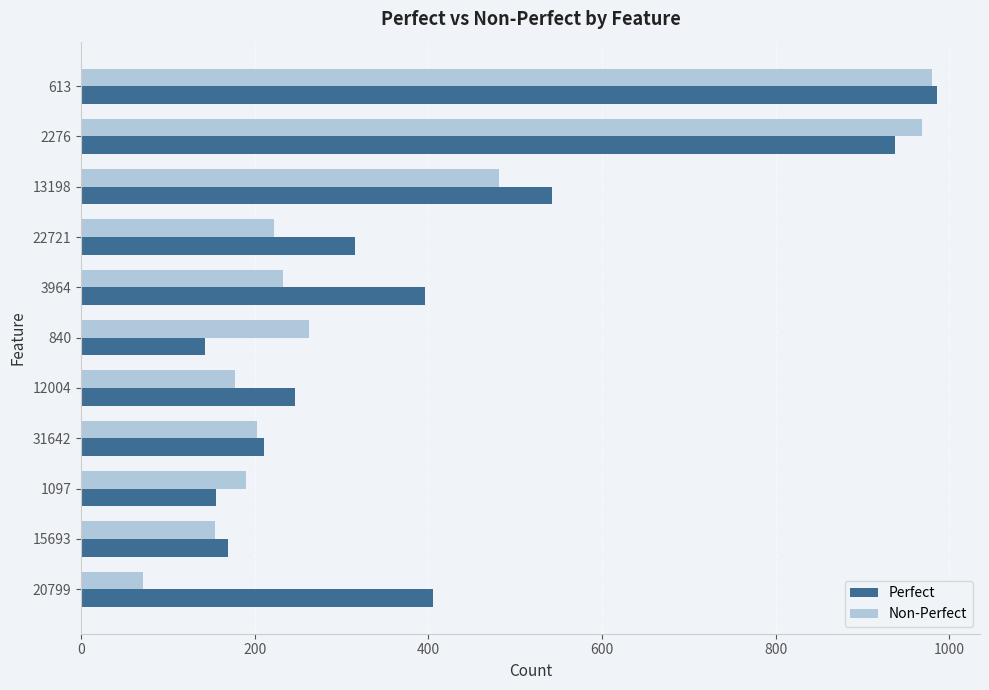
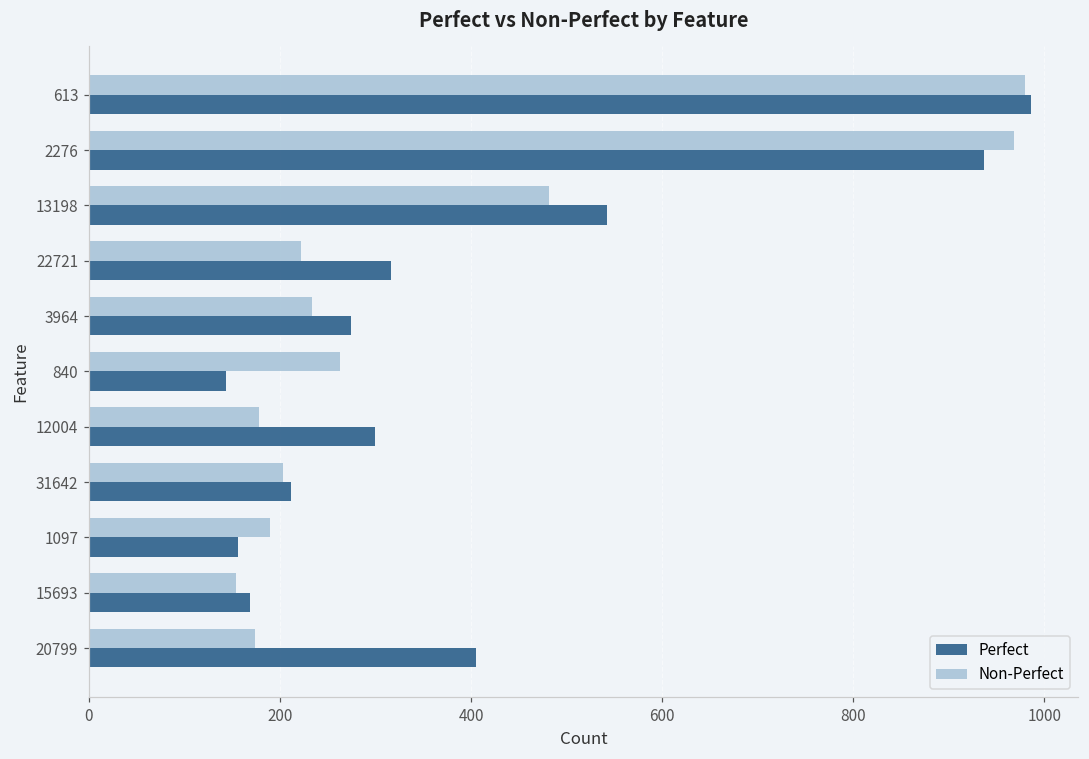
  {
    "Perfect": {
      "613": 990,
      "2276": 940,
      "13198": 540,
      "22721": 320,
-     "3964": 400,
+     "3964": 270,
      "840": 140,
-     "12004": 250,
+     "12004": 300,
      "31642": 210,
      "1097": 160,
      "15693": 170,
      "20799": 410
    },
    "Non-Perfect": {
      "613": 980,
      "2276": 970,
      "13198": 480,
      "22721": 220,
      "3964": 230,
      "840": 260,
      "12004": 180,
      "31642": 200,
      "1097": 190,
      "15693": 150,
-     "20799": 70
+     "20799": 170
    }
  }
